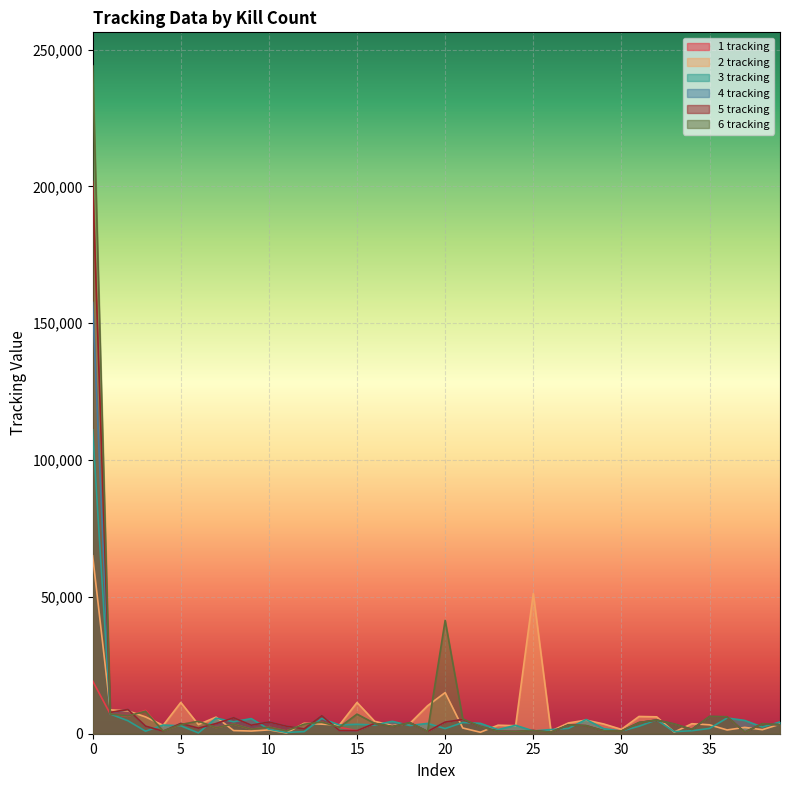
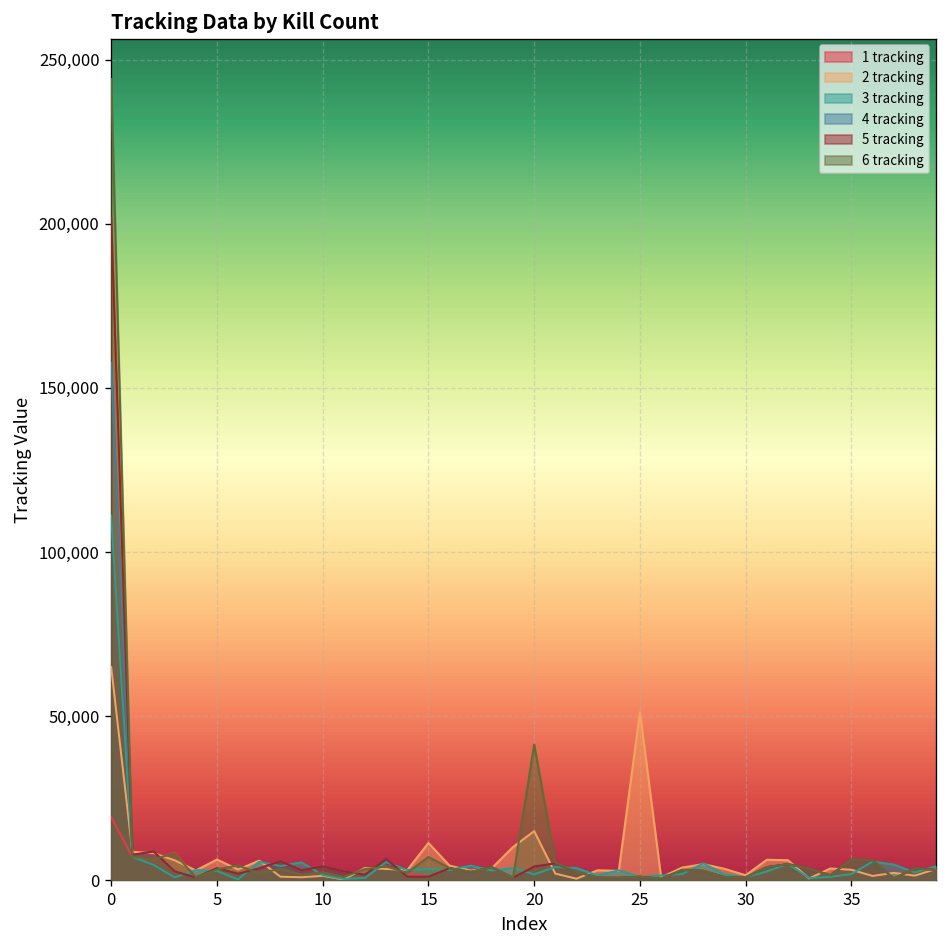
  {
    "2 tracking": {
      "0": "65,000",
-     "5": "11,000",
+     "5": "6,000",
      "15": "11,000",
      "20": "15,000",
      "25": "51,000",
      "35": "3,000"
    },
    "6 tracking": {
      "0": "244,000",
      "15": "7,000",
      "20": "41,000"
    }
  }
